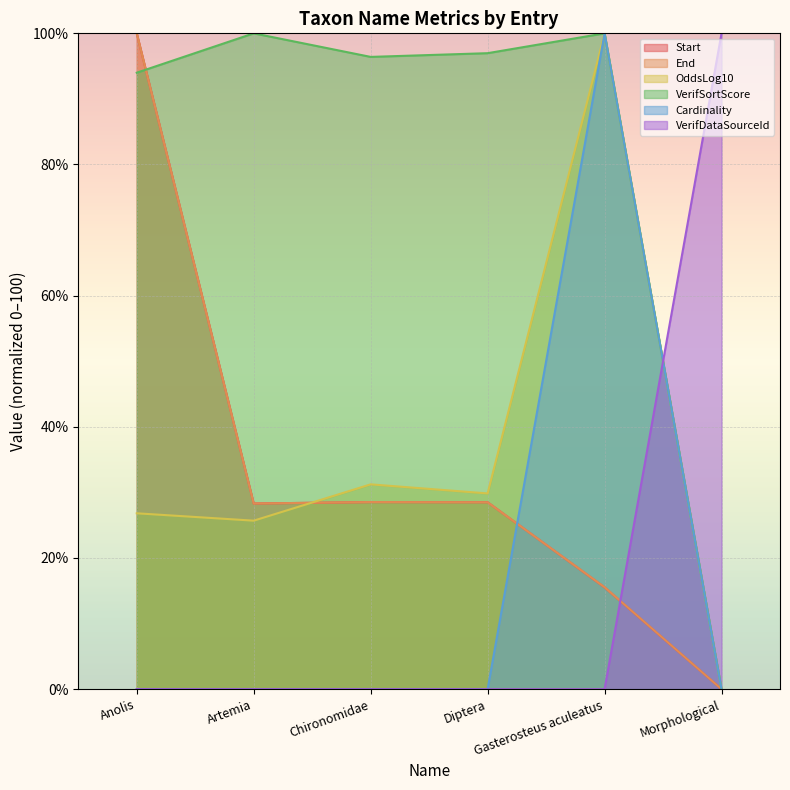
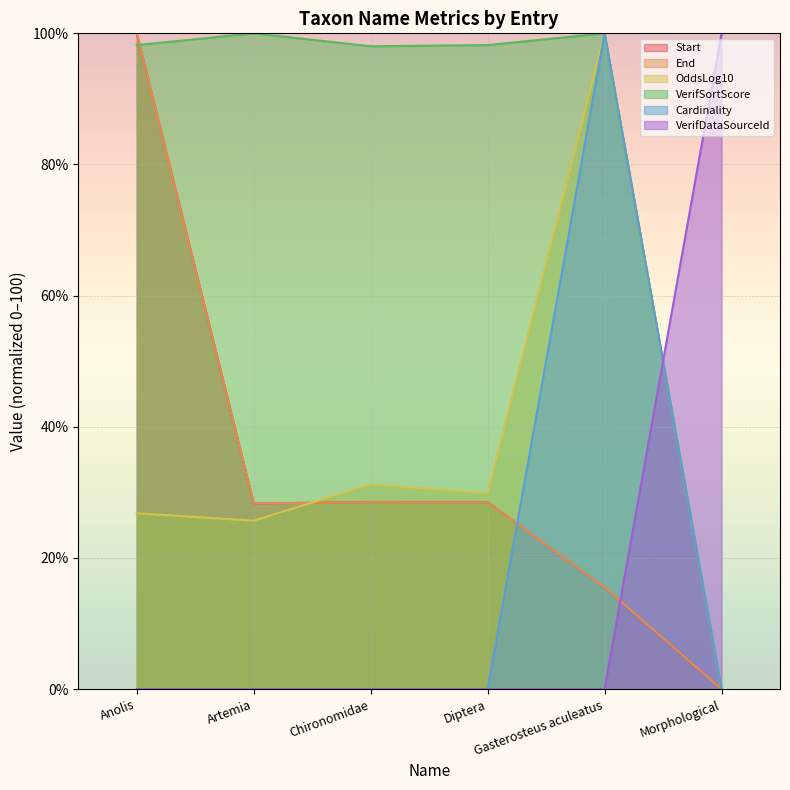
  {
    "VerifSortScore": {
-     "Anolis": "94%",
+     "Anolis": "98%",
      "Artemia": "100%",
-     "Chironomidae": "96%",
-     "Diptera": "97%"
+     "Chironomidae": "98%",
+     "Diptera": "98%"
    },
    "VerifDataSourceId": {
      "Gasterosteus aculeatus": "0%",
      "Morphological": "100%"
    }
  }
